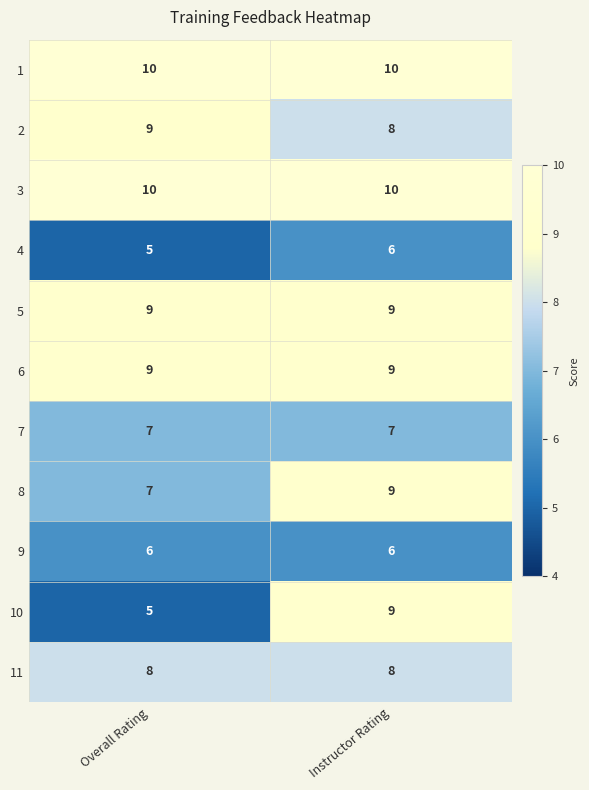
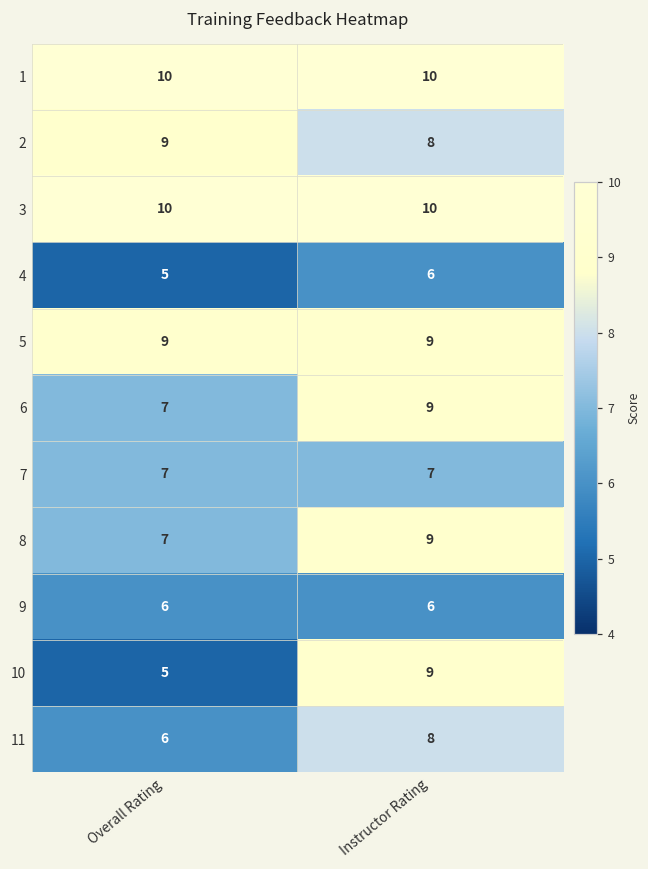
  {
    "1": {
      "Overall Rating": 10,
      "Instructor Rating": 10
    },
    "2": {
      "Overall Rating": 9,
      "Instructor Rating": 8
    },
    "3": {
      "Overall Rating": 10,
      "Instructor Rating": 10
    },
    "4": {
      "Overall Rating": 5,
      "Instructor Rating": 6
    },
    "5": {
      "Overall Rating": 9,
      "Instructor Rating": 9
    },
    "6": {
-     "Overall Rating": 9,
+     "Overall Rating": 7,
      "Instructor Rating": 9
    },
    "7": {
      "Overall Rating": 7,
      "Instructor Rating": 7
    },
    "8": {
      "Overall Rating": 7,
      "Instructor Rating": 9
    },
    "9": {
      "Overall Rating": 6,
      "Instructor Rating": 6
    },
    "10": {
      "Overall Rating": 5,
      "Instructor Rating": 9
    },
    "11": {
-     "Overall Rating": 8,
+     "Overall Rating": 6,
      "Instructor Rating": 8
    }
  }
